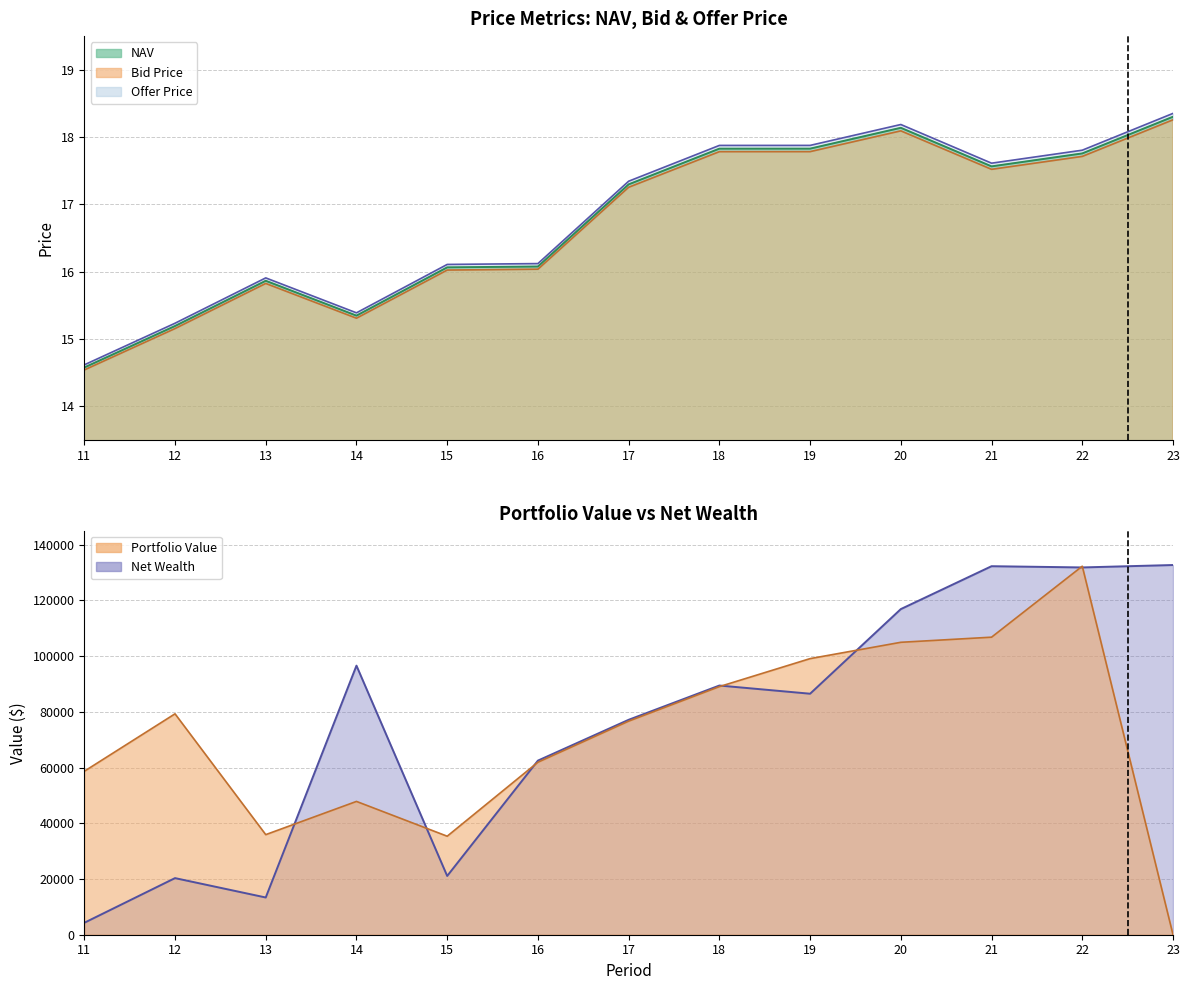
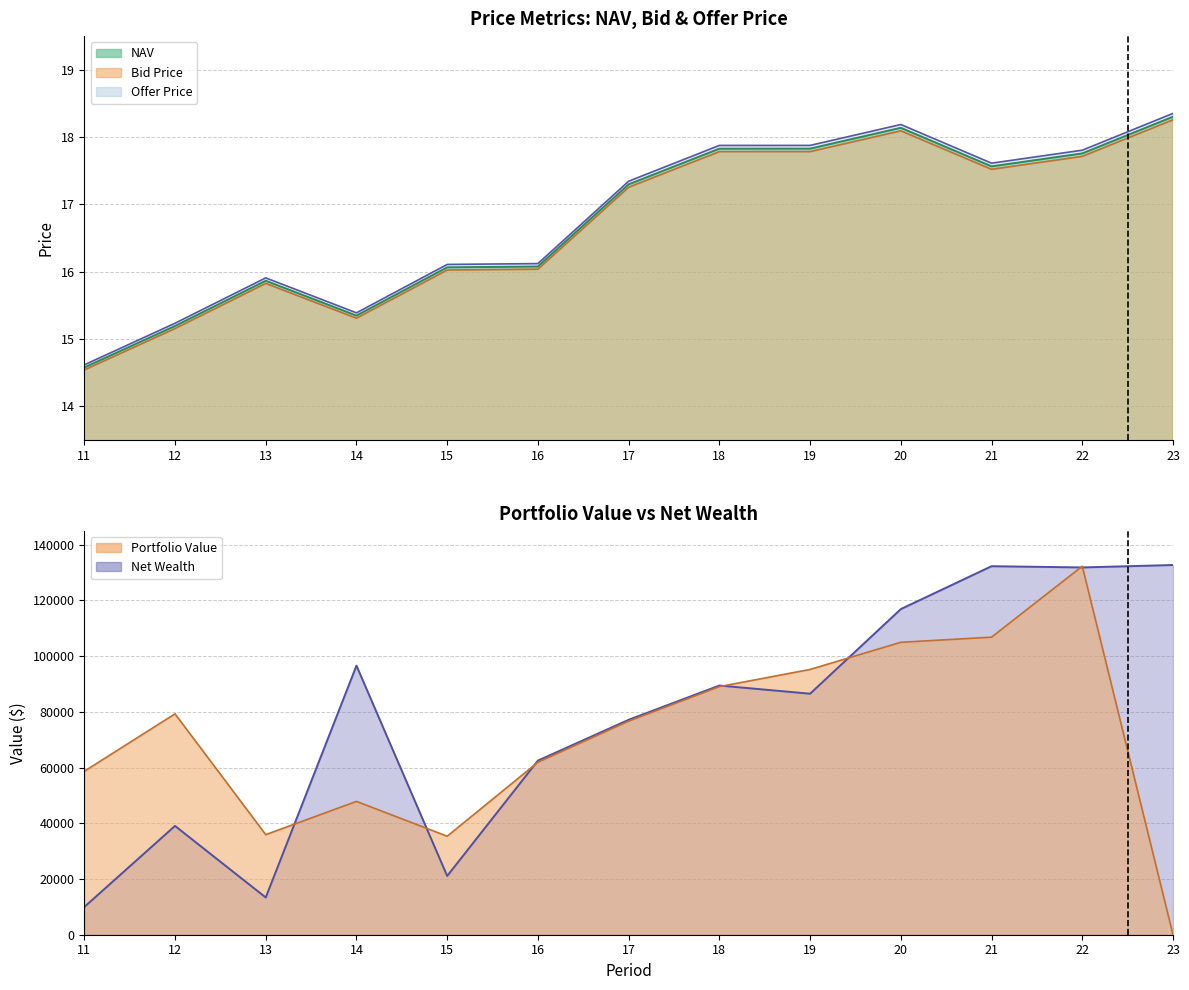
  {
    "Price Metrics: NAV, Bid & Offer Price": {
      "NAV": {
        "12": 15.2,
        "13": 15.9,
        "14": 15.3,
        "15": 16.1,
        "16": 16.1,
        "17": 17.3,
        "18": 17.8,
        "19": 17.8,
        "20": 18.1,
        "21": 17.6,
        "22": 17.8,
        "23": 18.3
      },
      "Bid Price": {
        "12": 15.2,
        "13": 15.8,
        "14": 15.3,
        "15": 16.0,
        "16": 16.0,
        "17": 17.3,
        "18": 17.8,
        "19": 17.8,
        "20": 18.1,
        "21": 17.5,
        "22": 17.7,
        "23": 18.3
      },
      "Offer Price": {
        "11": 14.6,
        "12": 15.2,
        "13": 15.9,
        "14": 15.4,
        "15": 16.1,
        "16": 16.1,
        "17": 17.3,
        "18": 17.9,
        "19": 17.9,
        "20": 18.2,
        "21": 17.6,
        "22": 17.8,
        "23": 18.4
      }
    },
    "Portfolio Value vs Net Wealth": {
      "Net Wealth": {
-       "11": 4000,
-       "12": 20000,
+       "11": 10000,
+       "12": 39000,
        "13": 13000,
        "14": 97000,
        "15": 21000,
        "19": 86000,
        "20": 117000,
        "21": 132000,
        "23": 133000
      },
      "Portfolio Value": {
        "11": 59000,
        "12": 79000,
        "13": 36000,
        "14": 48000,
        "15": 35000,
-       "19": 99000,
+       "19": 95000,
        "20": 105000,
        "21": 107000,
        "23": 0
      }
    }
  }
